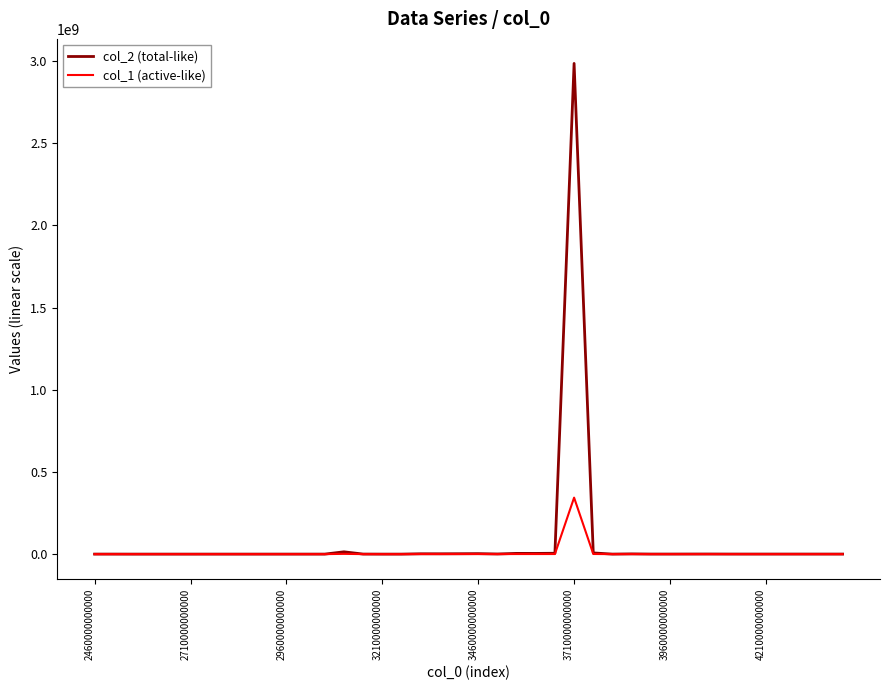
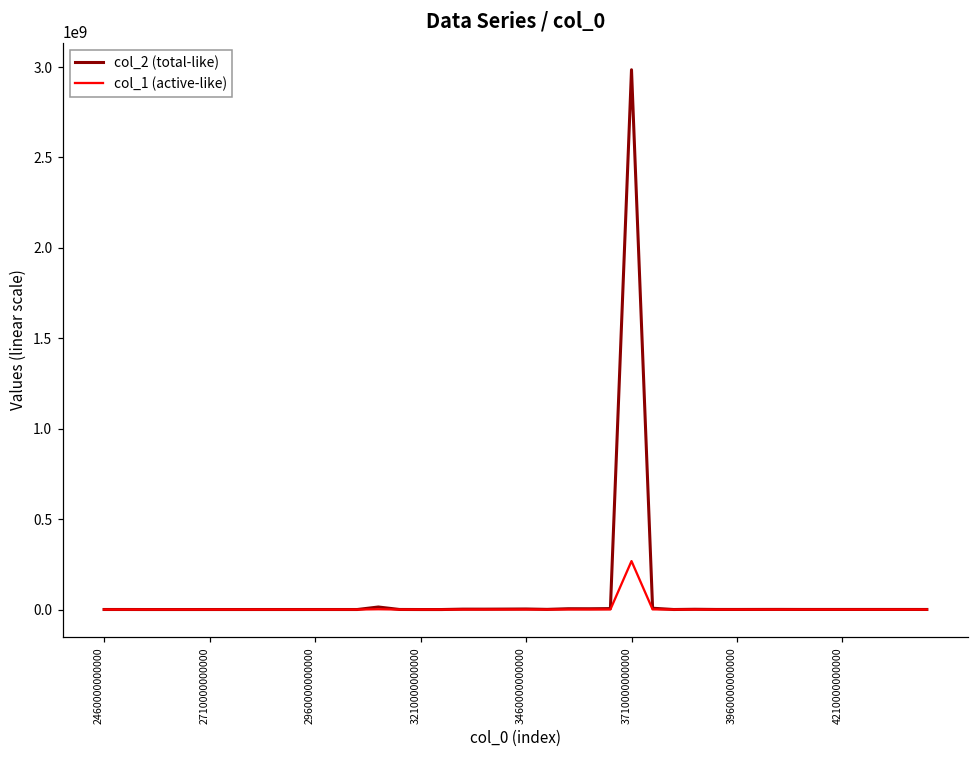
  {
    "col_2 (total-like)": {
      "3710000000000": 2980000000
    },
    "col_1 (active-like)": {
      "2710000000000": 0,
      "2960000000000": 0,
-     "3710000000000": 340000000
+     "3710000000000": 270000000
    }
  }
